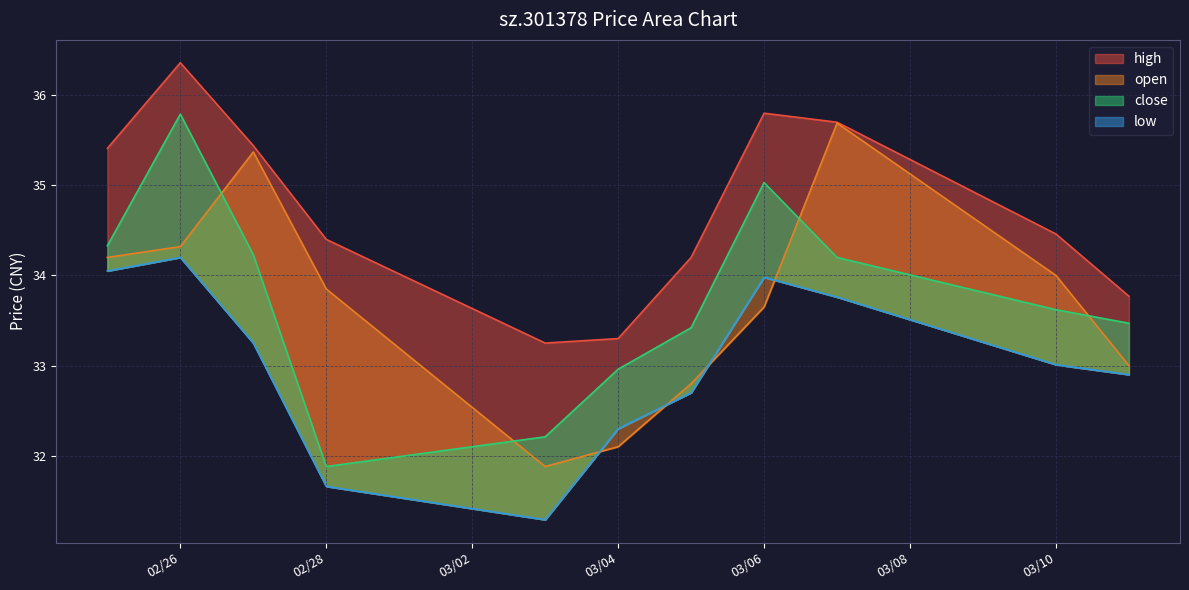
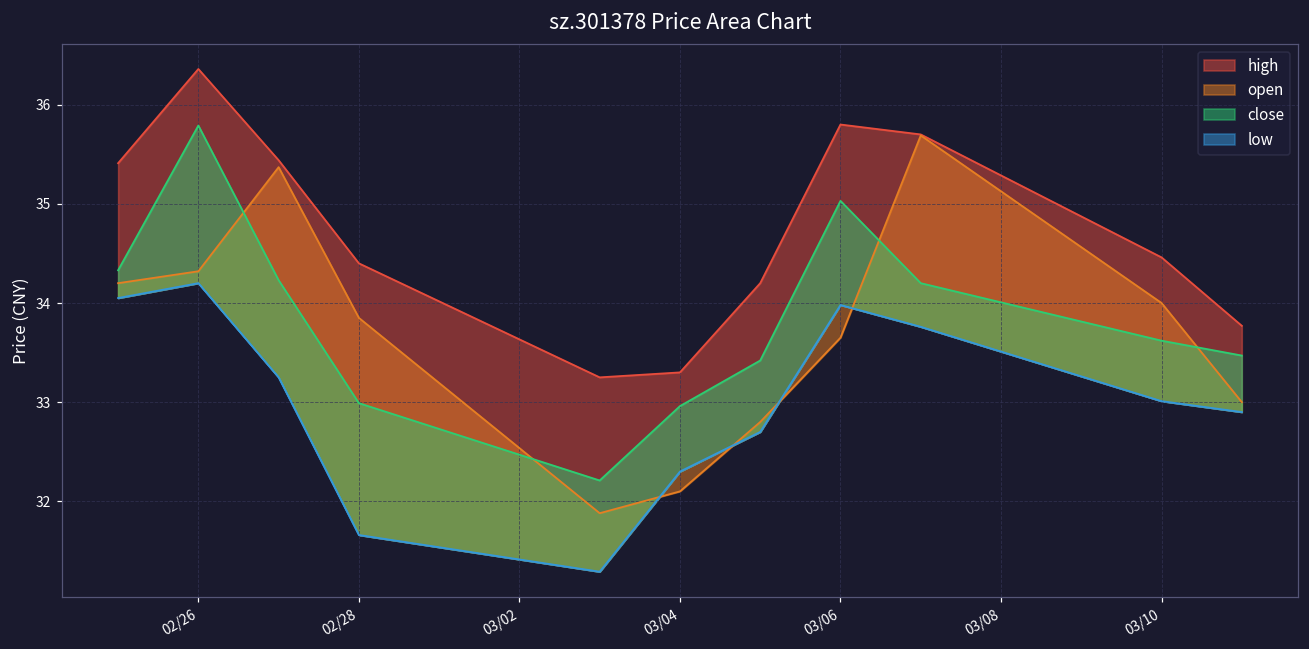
  {
    "close": {
      "02/26": 35.8,
-     "02/28": 31.9,
+     "02/28": 33.0,
      "03/04": 33.0,
      "03/06": 35.0,
      "03/10": 33.6
    },
    "low": {
      "02/26": 34.2,
      "02/28": 31.7,
      "03/10": 33.0
    }
  }
